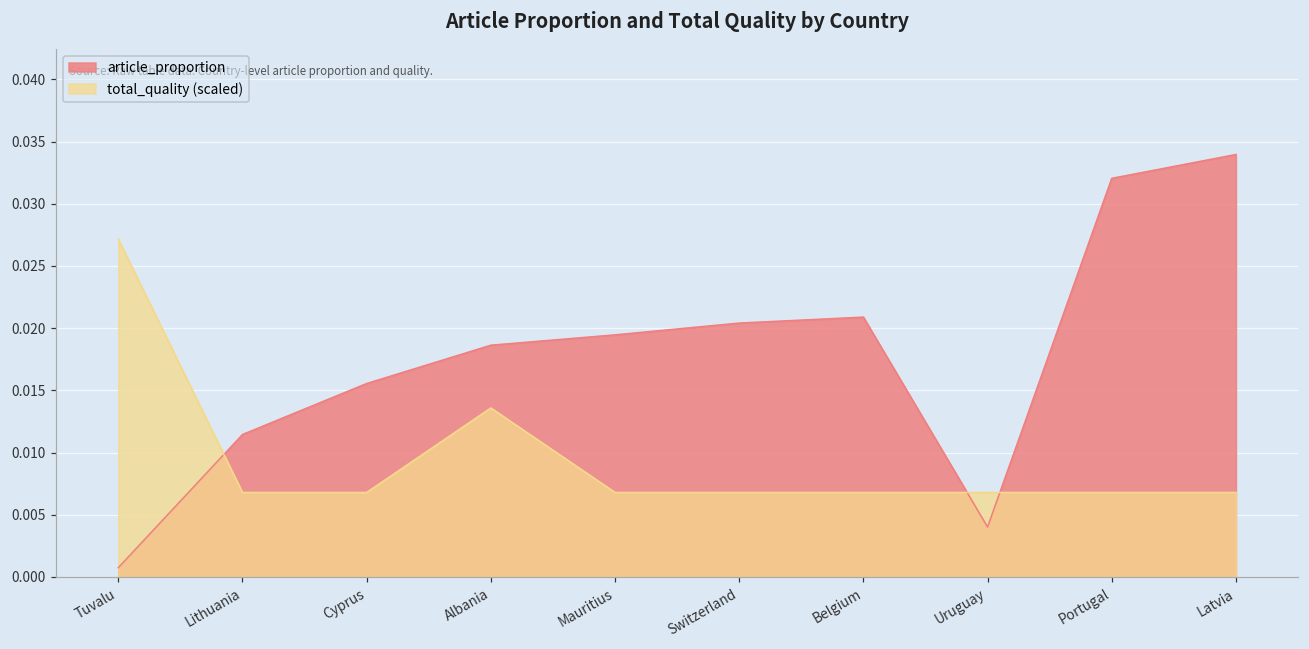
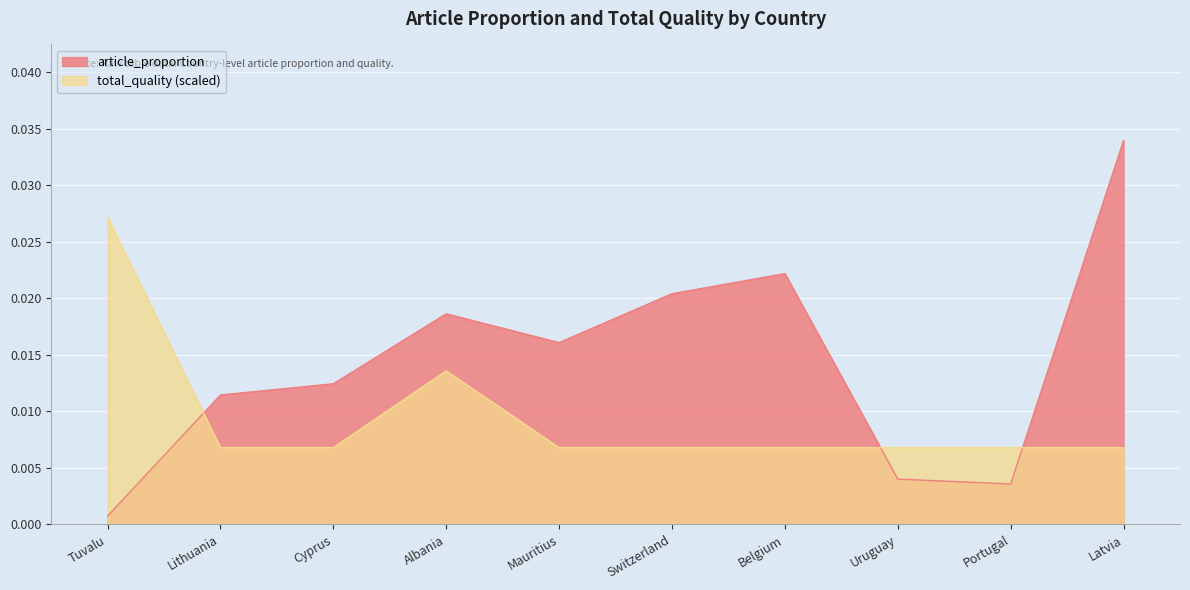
  {
    "article_proportion": {
      "Tuvalu": 0.0007,
      "Lithuania": 0.0115,
-     "Cyprus": 0.0155,
+     "Cyprus": 0.0124,
      "Albania": 0.0186,
-     "Mauritius": 0.0195,
+     "Mauritius": 0.0161,
      "Switzerland": 0.0204,
-     "Belgium": 0.0209,
+     "Belgium": 0.0222,
      "Uruguay": 0.0040,
-     "Portugal": 0.0320,
+     "Portugal": 0.0036,
      "Latvia": 0.0340
    },
    "total_quality (scaled)": {
      "Tuvalu": 0.0272,
      "Lithuania": 0.0068,
      "Cyprus": 0.0068,
      "Albania": 0.0136,
      "Mauritius": 0.0068,
      "Switzerland": 0.0068,
      "Belgium": 0.0068,
      "Uruguay": 0.0068,
      "Portugal": 0.0068,
      "Latvia": 0.0068
    }
  }
